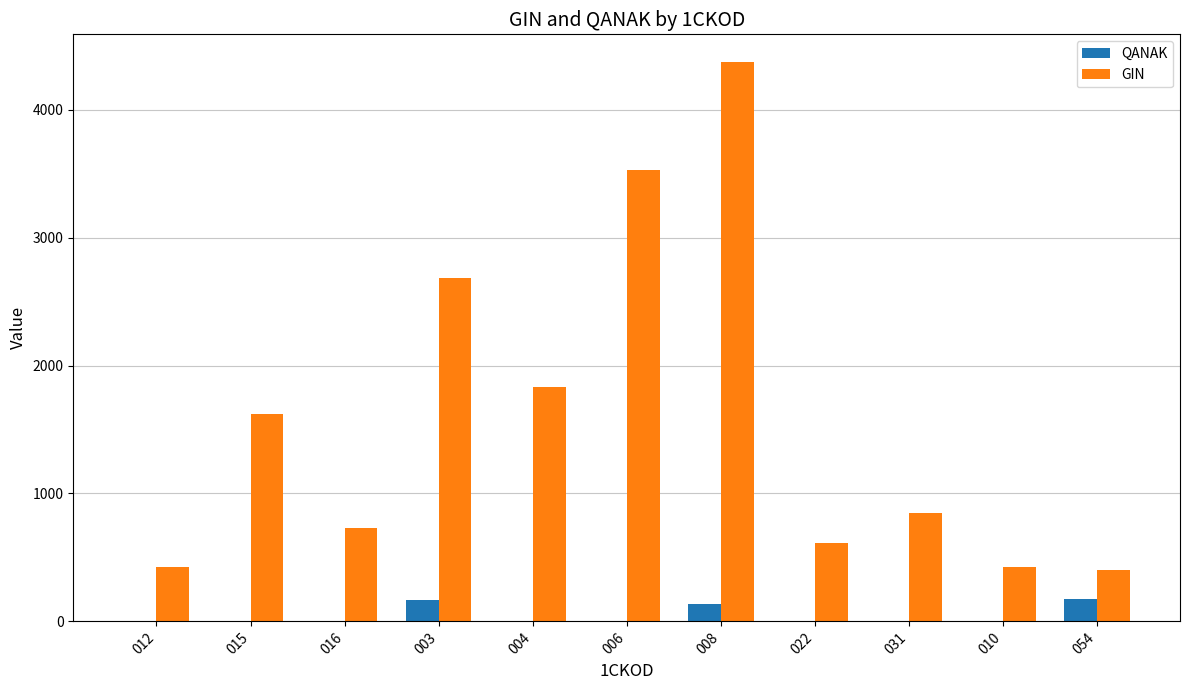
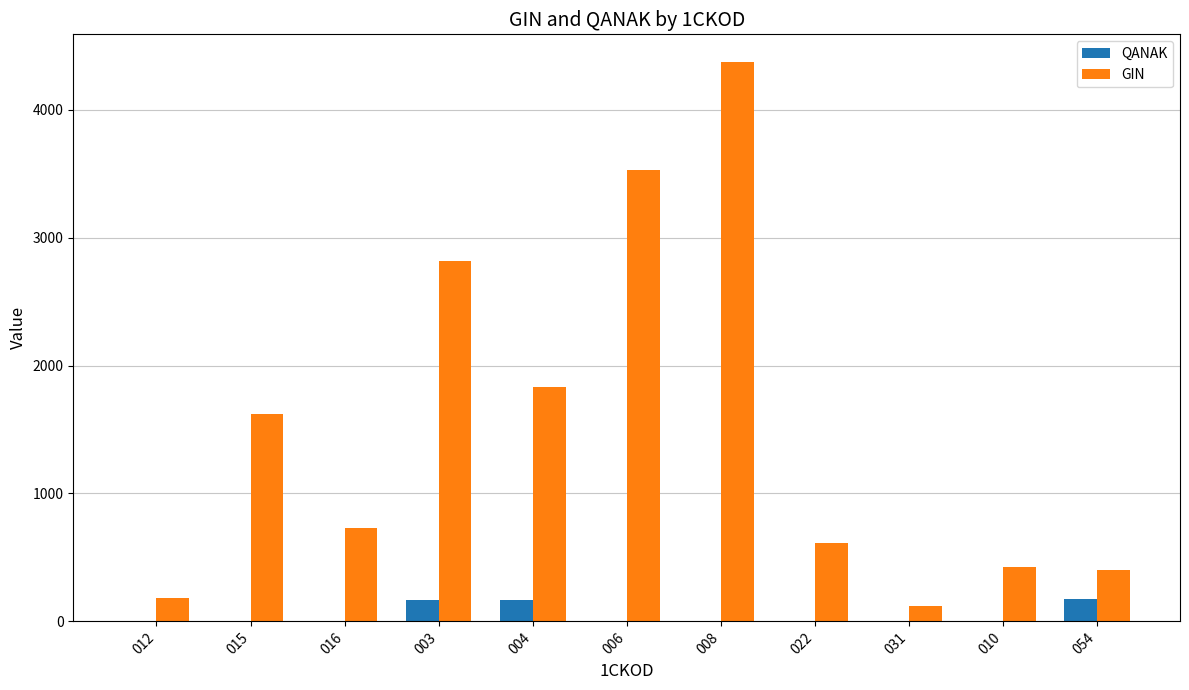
  {
    "QANAK": {
      "003": 170,
-     "004": 0,
-     "008": 140,
+     "004": 160,
+     "008": 0,
      "054": 180
    },
    "GIN": {
-     "012": 420,
+     "012": 190,
      "015": 1620,
      "016": 730,
-     "003": 2680,
+     "003": 2810,
      "004": 1830,
      "006": 3530,
      "008": 4370,
      "022": 610,
-     "031": 840,
+     "031": 120,
      "010": 420,
      "054": 400
    }
  }
